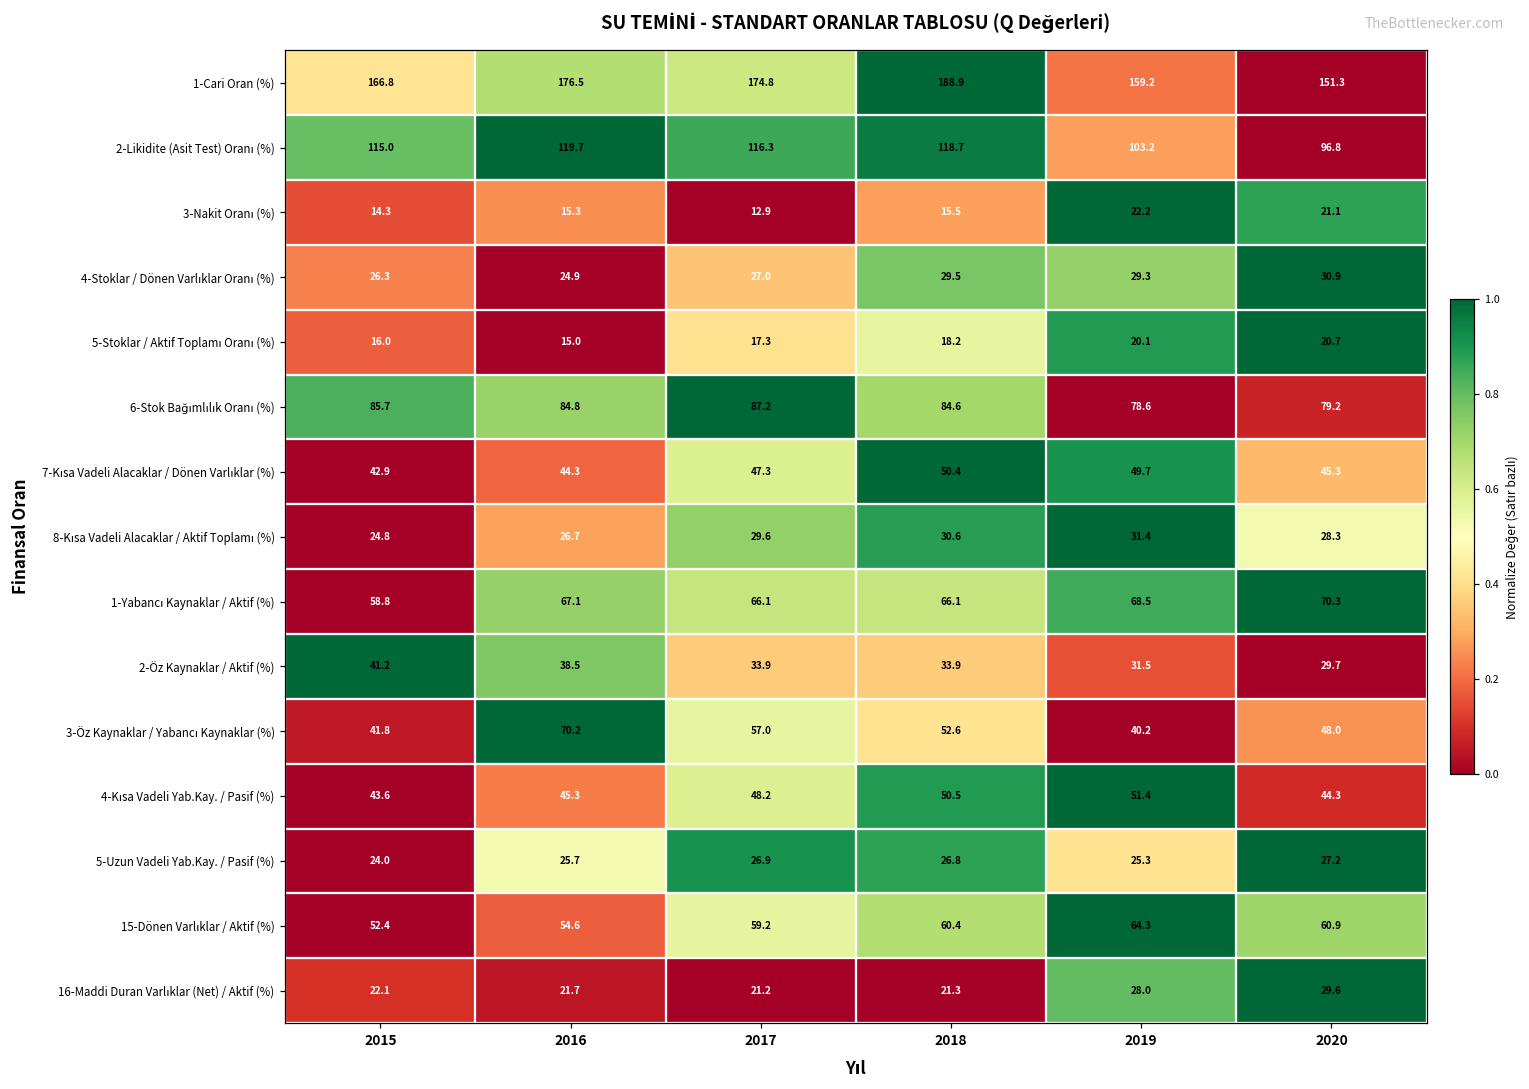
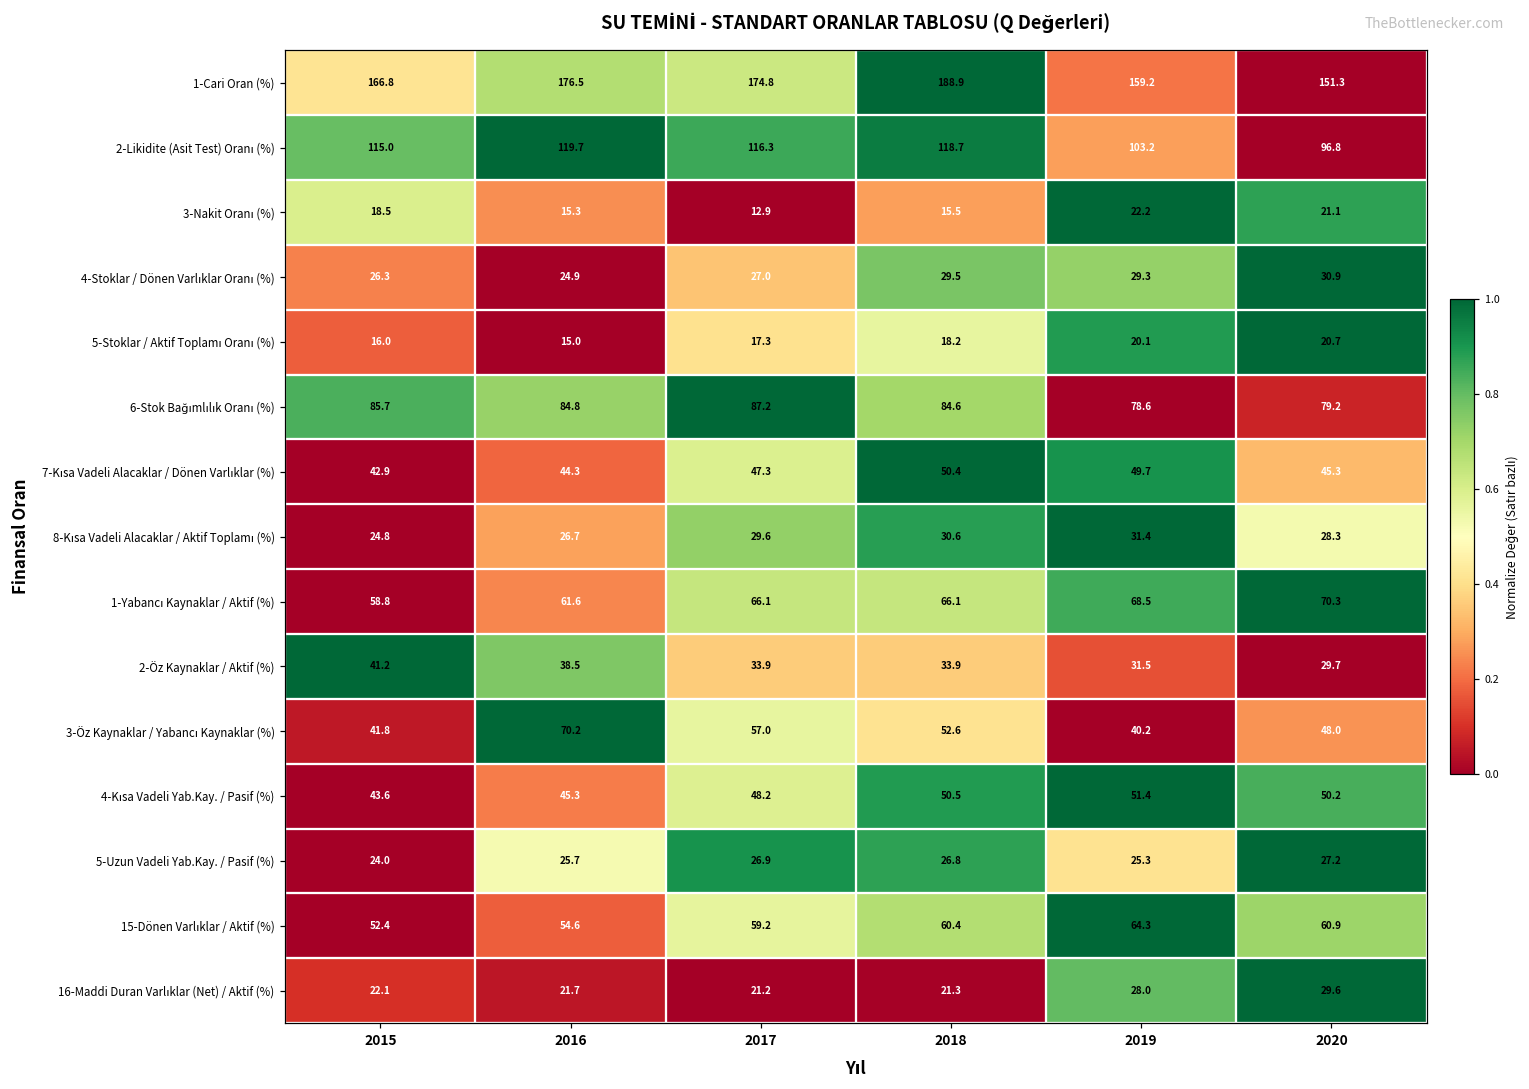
  {
    "1-Cari Oran (%)": {
      "2015": 166.8,
      "2016": 176.5,
      "2017": 174.8,
      "2018": 188.9,
      "2019": 159.2,
      "2020": 151.3
    },
    "2-Likidite (Asit Test) Oranı (%)": {
      "2015": 115.0,
      "2016": 119.7,
      "2017": 116.3,
      "2018": 118.7,
      "2019": 103.2,
      "2020": 96.8
    },
    "3-Nakit Oranı (%)": {
-     "2015": 14.3,
+     "2015": 18.5,
      "2016": 15.3,
      "2017": 12.9,
      "2018": 15.5,
      "2019": 22.2,
      "2020": 21.1
    },
    "4-Stoklar / Dönen Varlıklar Oranı (%)": {
      "2015": 26.3,
      "2016": 24.9,
      "2017": 27.0,
      "2018": 29.5,
      "2019": 29.3,
      "2020": 30.9
    },
    "5-Stoklar / Aktif Toplamı Oranı (%)": {
      "2015": 16.0,
      "2016": 15.0,
      "2017": 17.3,
      "2018": 18.2,
      "2019": 20.1,
      "2020": 20.7
    },
    "6-Stok Bağımlılık Oranı (%)": {
      "2015": 85.7,
      "2016": 84.8,
      "2017": 87.2,
      "2018": 84.6,
      "2019": 78.6,
      "2020": 79.2
    },
    "7-Kısa Vadeli Alacaklar / Dönen Varlıklar (%)": {
      "2015": 42.9,
      "2016": 44.3,
      "2017": 47.3,
      "2018": 50.4,
      "2019": 49.7,
      "2020": 45.3
    },
    "8-Kısa Vadeli Alacaklar / Aktif Toplamı (%)": {
      "2015": 24.8,
      "2016": 26.7,
      "2017": 29.6,
      "2018": 30.6,
      "2019": 31.4,
      "2020": 28.3
    },
    "1-Yabancı Kaynaklar / Aktif (%)": {
      "2015": 58.8,
-     "2016": 67.1,
+     "2016": 61.6,
      "2017": 66.1,
      "2018": 66.1,
      "2019": 68.5,
      "2020": 70.3
    },
    "2-Öz Kaynaklar / Aktif (%)": {
      "2015": 41.2,
      "2016": 38.5,
      "2017": 33.9,
      "2018": 33.9,
      "2019": 31.5,
      "2020": 29.7
    },
    "3-Öz Kaynaklar / Yabancı Kaynaklar (%)": {
      "2015": 41.8,
      "2016": 70.2,
      "2017": 57.0,
      "2018": 52.6,
      "2019": 40.2,
      "2020": 48.0
    },
    "4-Kısa Vadeli Yab.Kay. / Pasif (%)": {
      "2015": 43.6,
      "2016": 45.3,
      "2017": 48.2,
      "2018": 50.5,
      "2019": 51.4,
-     "2020": 44.3
+     "2020": 50.2
    },
    "5-Uzun Vadeli Yab.Kay. / Pasif (%)": {
      "2015": 24.0,
      "2016": 25.7,
      "2017": 26.9,
      "2018": 26.8,
      "2019": 25.3,
      "2020": 27.2
    },
    "15-Dönen Varlıklar / Aktif (%)": {
      "2015": 52.4,
      "2016": 54.6,
      "2017": 59.2,
      "2018": 60.4,
      "2019": 64.3,
      "2020": 60.9
    },
    "16-Maddi Duran Varlıklar (Net) / Aktif (%)": {
      "2015": 22.1,
      "2016": 21.7,
      "2017": 21.2,
      "2018": 21.3,
      "2019": 28.0,
      "2020": 29.6
    }
  }
